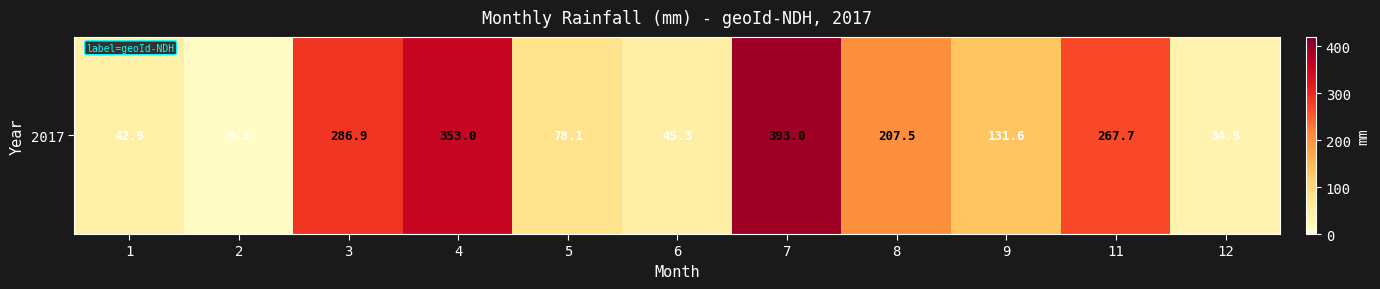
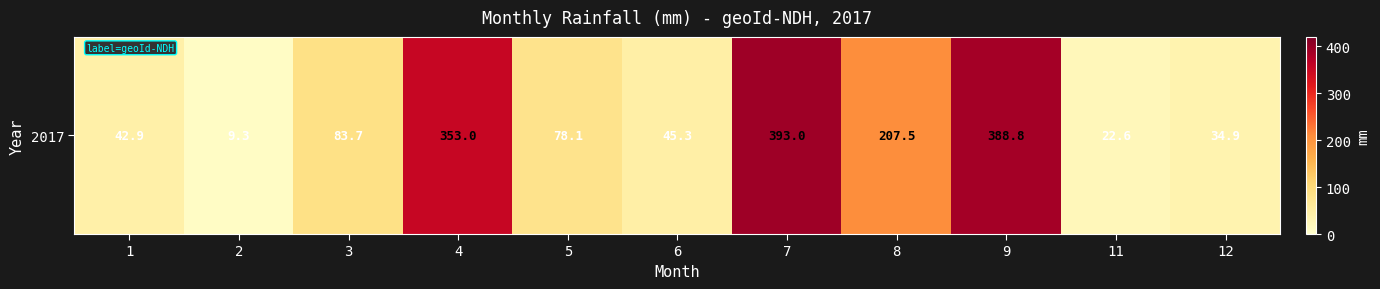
  {
    "2017": {
      "1": 42.9,
      "2": 9.3,
-     "3": 286.9,
+     "3": 83.7,
      "4": 353.0,
      "5": 78.1,
      "6": 45.3,
      "7": 393.0,
      "8": 207.5,
-     "9": 131.6,
-     "11": 267.7,
+     "9": 388.8,
+     "11": 22.6,
      "12": 34.9
    }
  }
